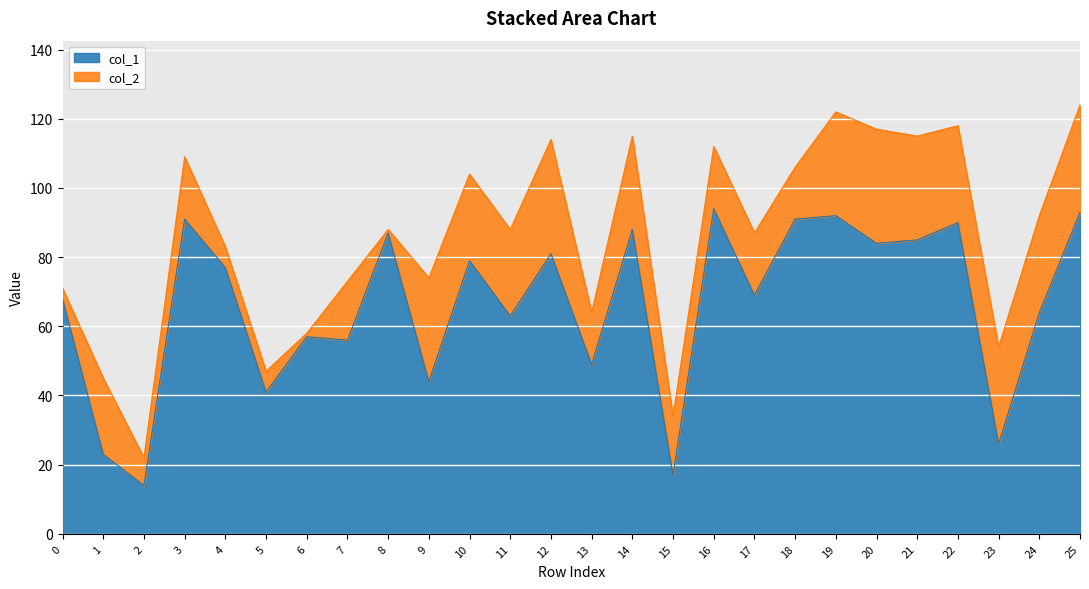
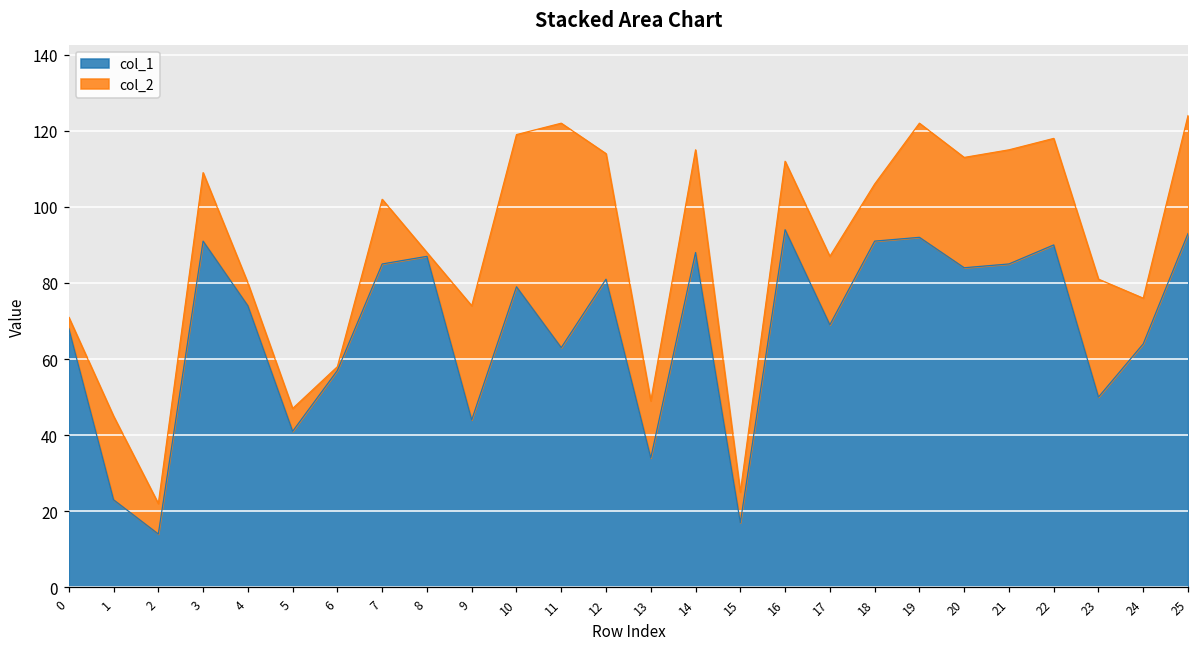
  {
    "col_1": {
      "0": 68,
      "1": 23,
      "2": 14,
      "3": 91,
-     "4": 77,
+     "4": 74,
      "5": 41,
      "6": 57,
-     "7": 56,
+     "7": 85,
      "8": 87,
      "9": 44,
      "10": 79,
      "11": 63,
      "12": 81,
-     "13": 49,
+     "13": 34,
      "14": 88,
      "15": 17,
      "16": 94,
      "17": 69,
      "18": 91,
      "19": 92,
      "20": 84,
      "21": 85,
      "22": 90,
-     "23": 26,
+     "23": 50,
      "24": 64,
      "25": 93
    },
    "col_2": {
      "0": 3,
      "1": 22,
      "2": 8,
      "3": 18,
      "4": 6,
      "5": 6,
      "6": 1,
      "7": 17,
      "8": 1,
      "9": 30,
-     "10": 25,
-     "11": 25,
+     "10": 40,
+     "11": 59,
      "12": 33,
      "13": 15,
      "14": 27,
-     "15": 17,
+     "15": 8,
      "16": 18,
      "17": 18,
      "18": 15,
      "19": 30,
-     "20": 33,
+     "20": 29,
      "21": 30,
      "22": 28,
-     "23": 28,
-     "24": 28,
+     "23": 31,
+     "24": 12,
      "25": 31
    }
  }
